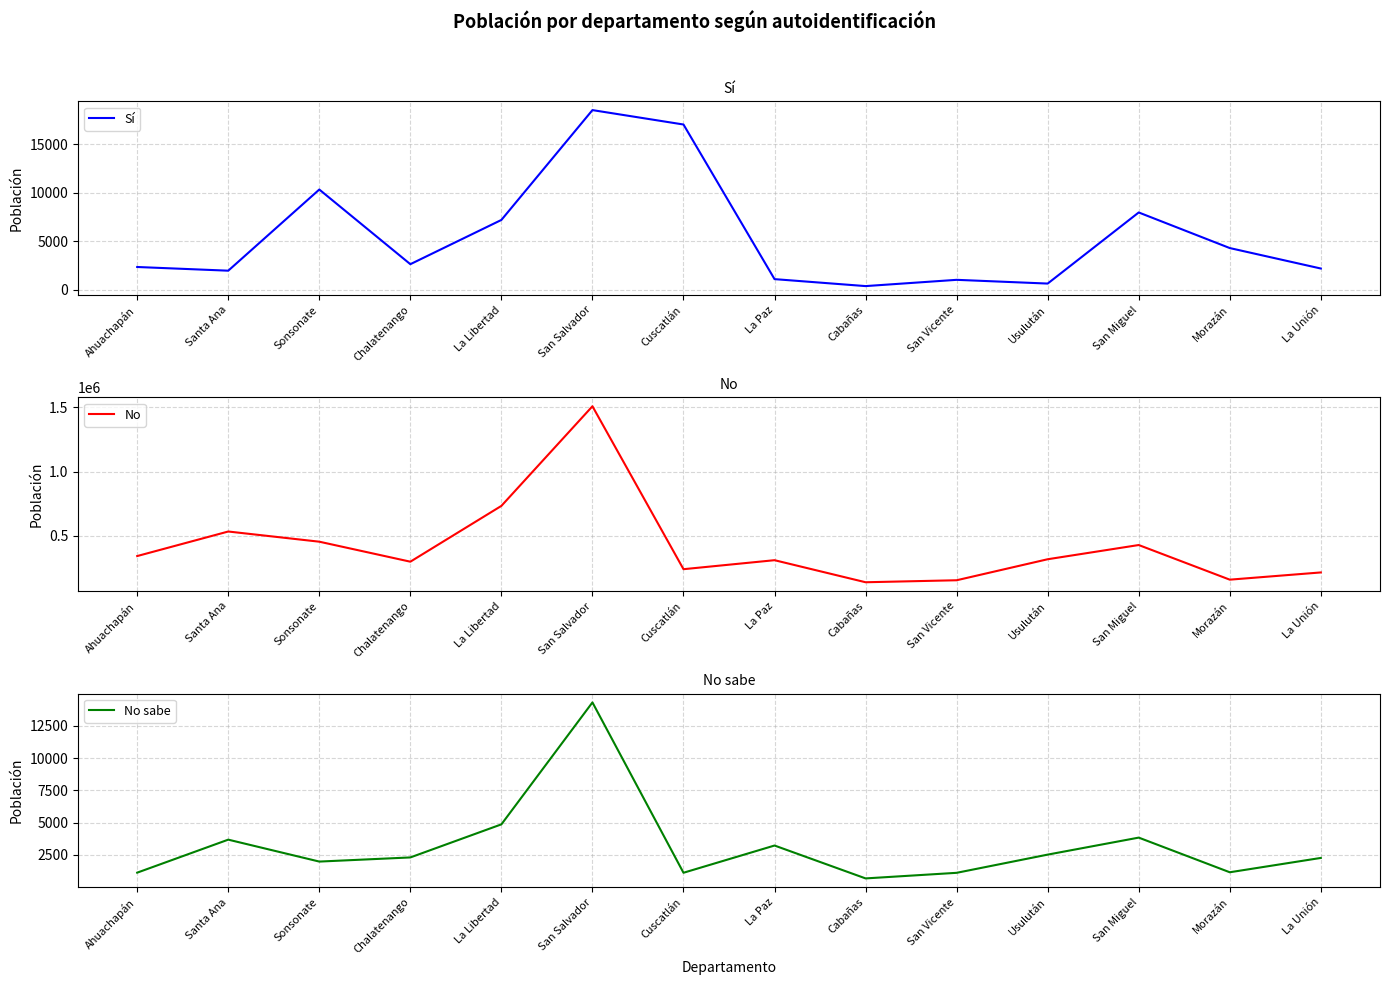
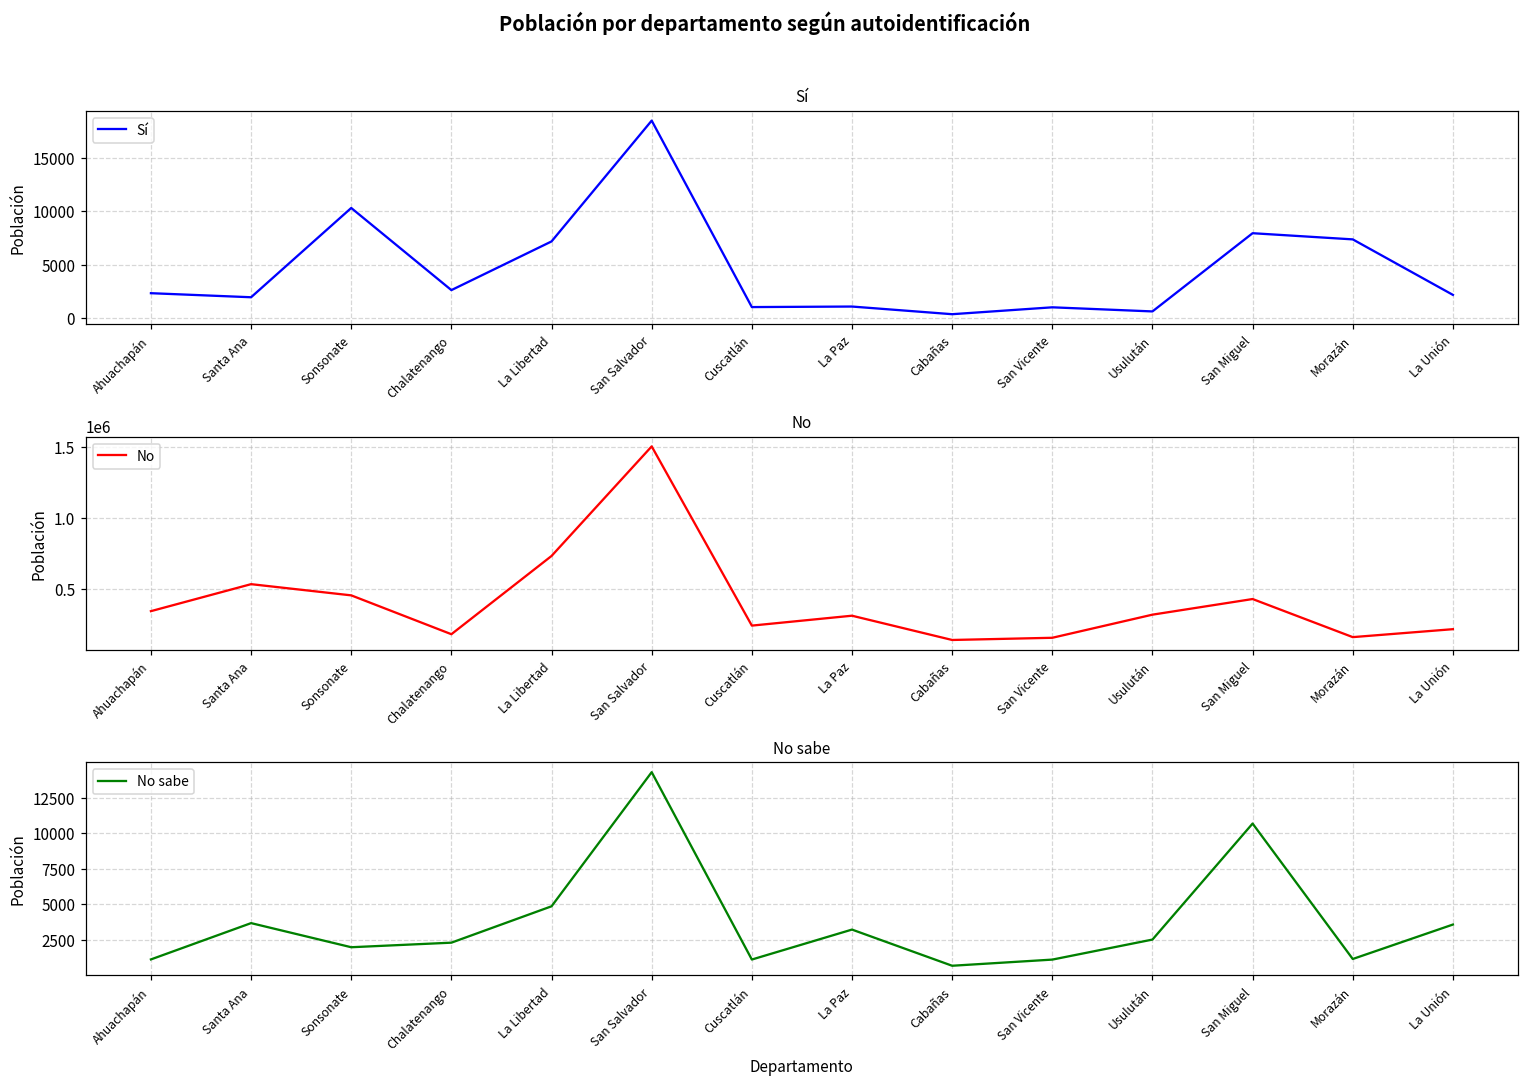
  {
    "Sí": {
      "Ahuachapán": 2000,
      "Santa Ana": 2000,
      "Sonsonate": 10000,
      "Chalatenango": 3000,
      "La Libertad": 7000,
      "San Salvador": 19000,
-     "Cuscatlán": 17000,
+     "Cuscatlán": 1000,
      "La Paz": 1000,
      "Cabañas": 0,
      "San Vicente": 1000,
      "Usulután": 1000,
      "San Miguel": 8000,
-     "Morazán": 4000,
+     "Morazán": 7000,
      "La Unión": 2000
    },
    "No": {
      "Ahuachapán": 340000,
      "Santa Ana": 530000,
      "Sonsonate": 460000,
-     "Chalatenango": 300000,
+     "Chalatenango": 180000,
      "La Libertad": 730000,
      "San Salvador": 1510000,
      "Cuscatlán": 240000,
      "La Paz": 310000,
      "Cabañas": 140000,
      "San Vicente": 160000,
      "Usulután": 320000,
      "San Miguel": 430000,
      "Morazán": 160000,
      "La Unión": 220000
    },
    "No sabe": {
      "Ahuachapán": 1100,
      "Santa Ana": 3700,
      "Sonsonate": 2000,
      "Chalatenango": 2300,
      "La Libertad": 4900,
      "San Salvador": 14300,
      "Cuscatlán": 1100,
      "La Paz": 3200,
      "Cabañas": 700,
      "San Vicente": 1100,
      "Usulután": 2500,
-     "San Miguel": 3800,
+     "San Miguel": 10700,
      "Morazán": 1200,
-     "La Unión": 2300
+     "La Unión": 3600
    }
  }
